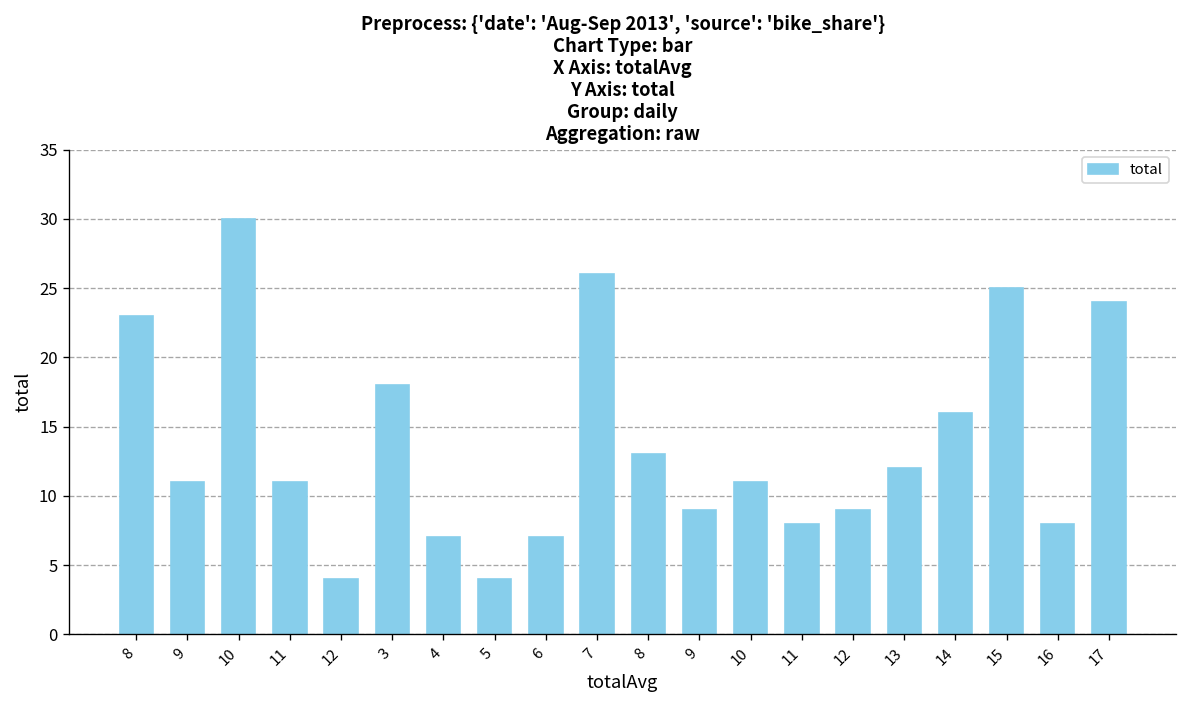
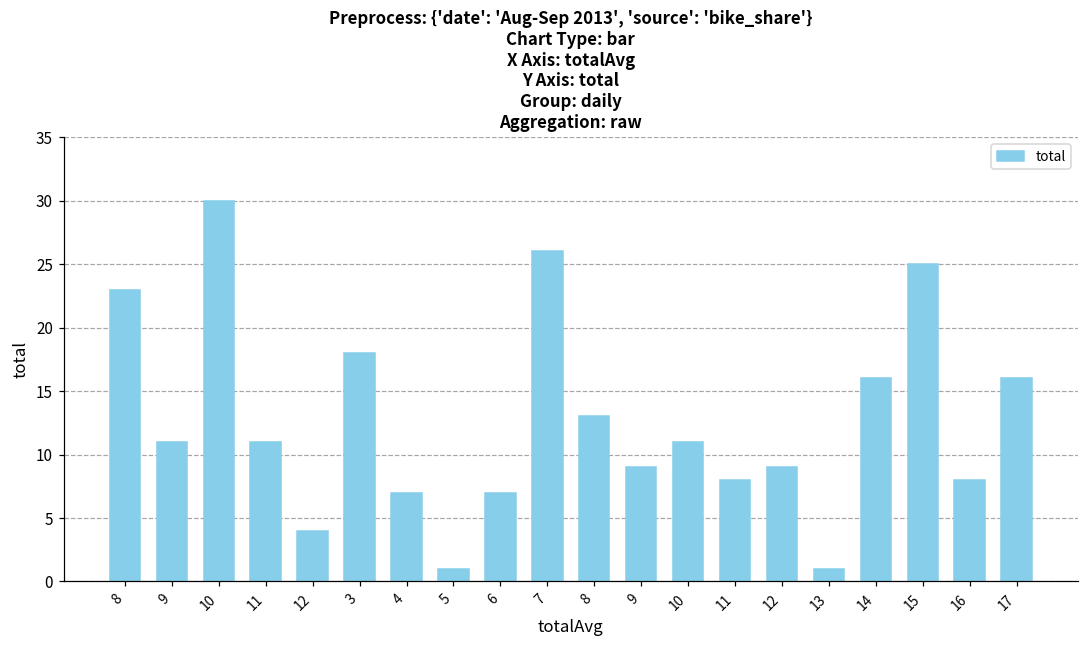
  {
    "3": 18,
    "4": 7,
-   "5": 4,
+   "5": 1,
    "6": 7,
    "7": 26,
-   "13": 12,
+   "13": 1,
    "14": 16,
    "15": 25,
    "16": 8,
-   "17": 24
+   "17": 16
  }
